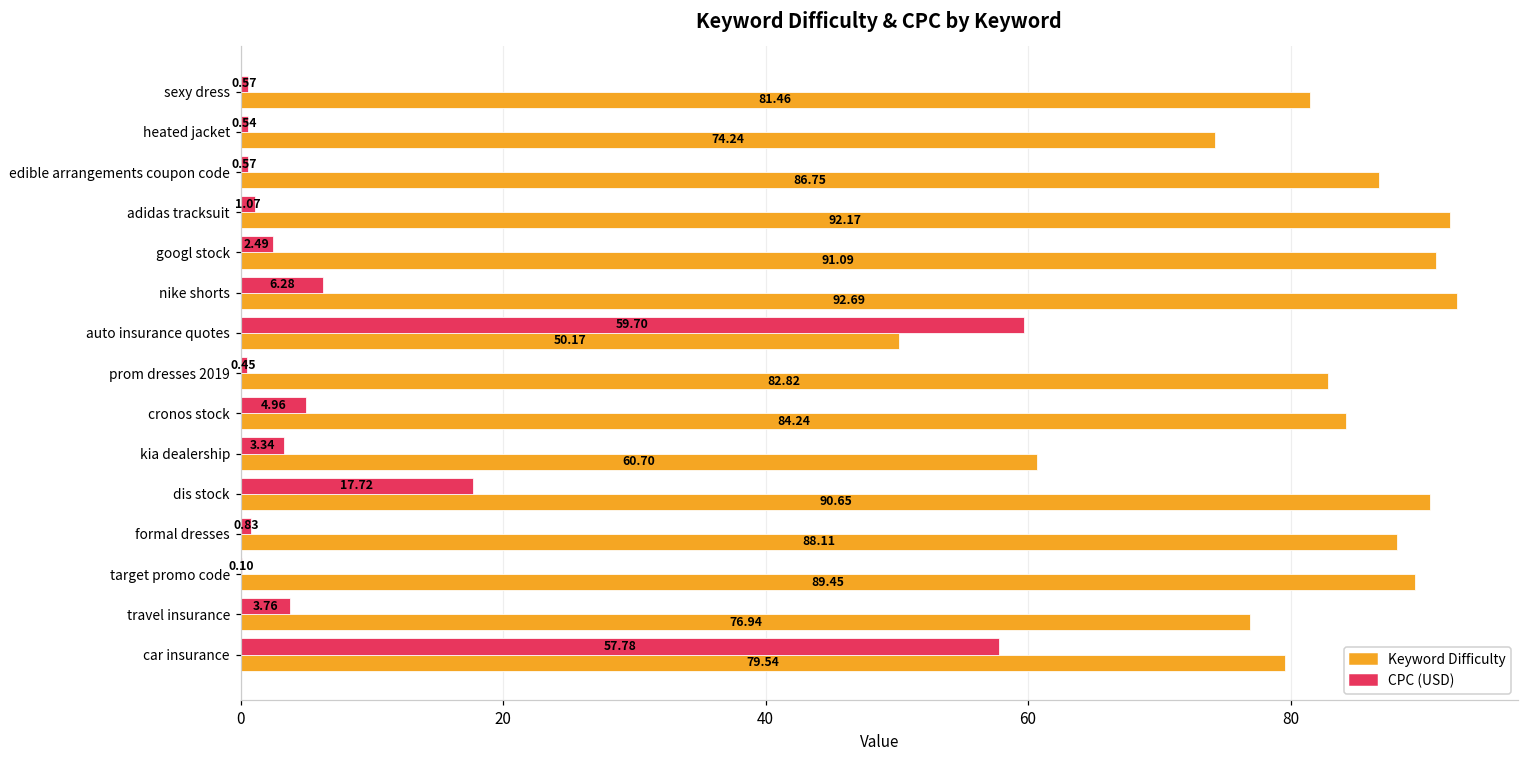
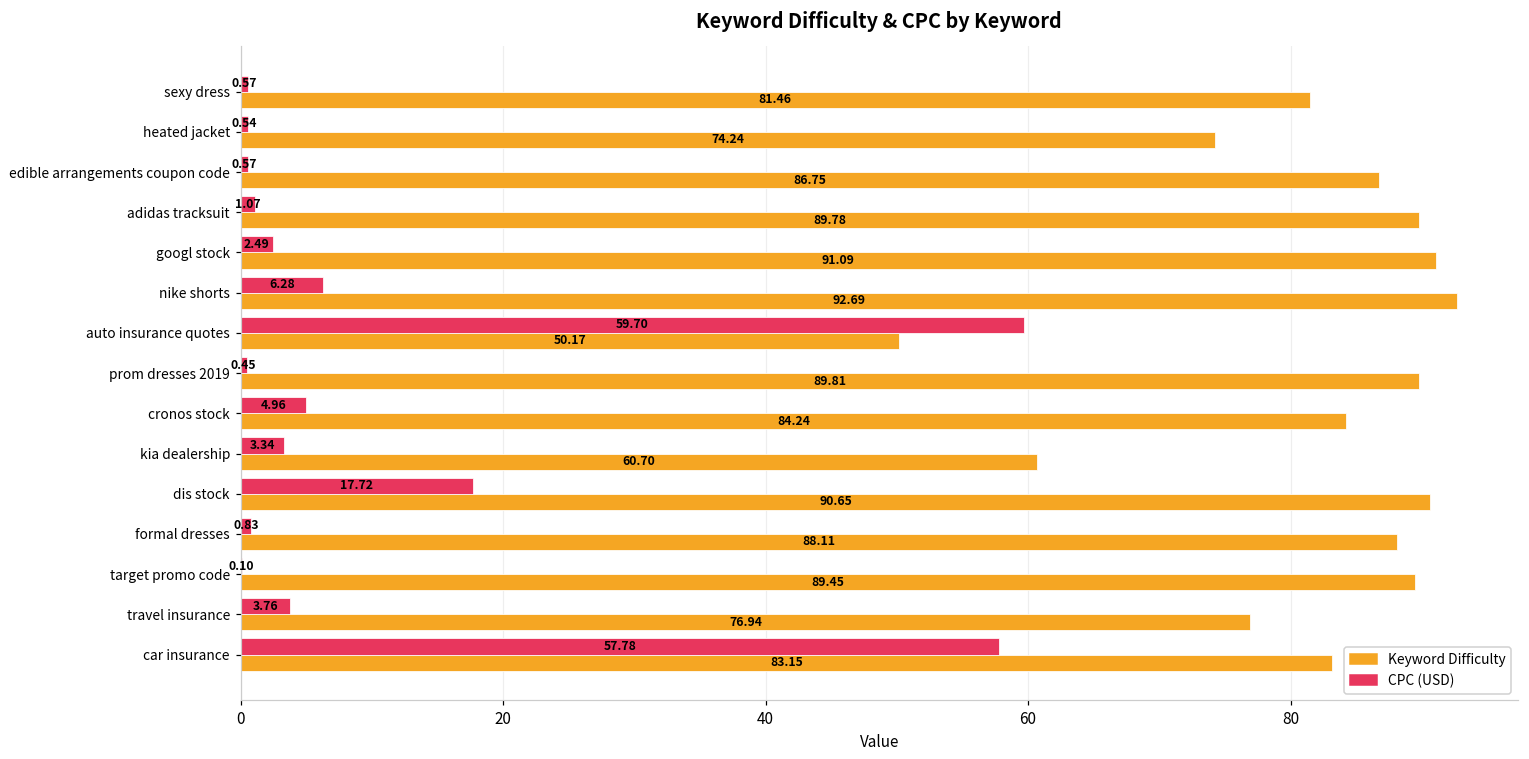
  {
    "Keyword Difficulty": {
      "sexy dress": 81.46,
      "heated jacket": 74.24,
      "edible arrangements coupon code": 86.75,
-     "adidas tracksuit": 92.17,
+     "adidas tracksuit": 89.78,
      "googl stock": 91.09,
      "nike shorts": 92.69,
      "auto insurance quotes": 50.17,
-     "prom dresses 2019": 82.82,
+     "prom dresses 2019": 89.81,
      "cronos stock": 84.24,
      "kia dealership": 60.70,
      "dis stock": 90.65,
      "formal dresses": 88.11,
      "target promo code": 89.45,
      "travel insurance": 76.94,
-     "car insurance": 79.54
+     "car insurance": 83.15
    },
    "CPC (USD)": {
      "sexy dress": 0.57,
      "heated jacket": 0.54,
      "edible arrangements coupon code": 0.57,
      "adidas tracksuit": 1.07,
      "googl stock": 2.49,
      "nike shorts": 6.28,
      "auto insurance quotes": 59.70,
      "prom dresses 2019": 0.45,
      "cronos stock": 4.96,
      "kia dealership": 3.34,
      "dis stock": 17.72,
      "formal dresses": 0.83,
      "target promo code": 0.10,
      "travel insurance": 3.76,
      "car insurance": 57.78
    }
  }
